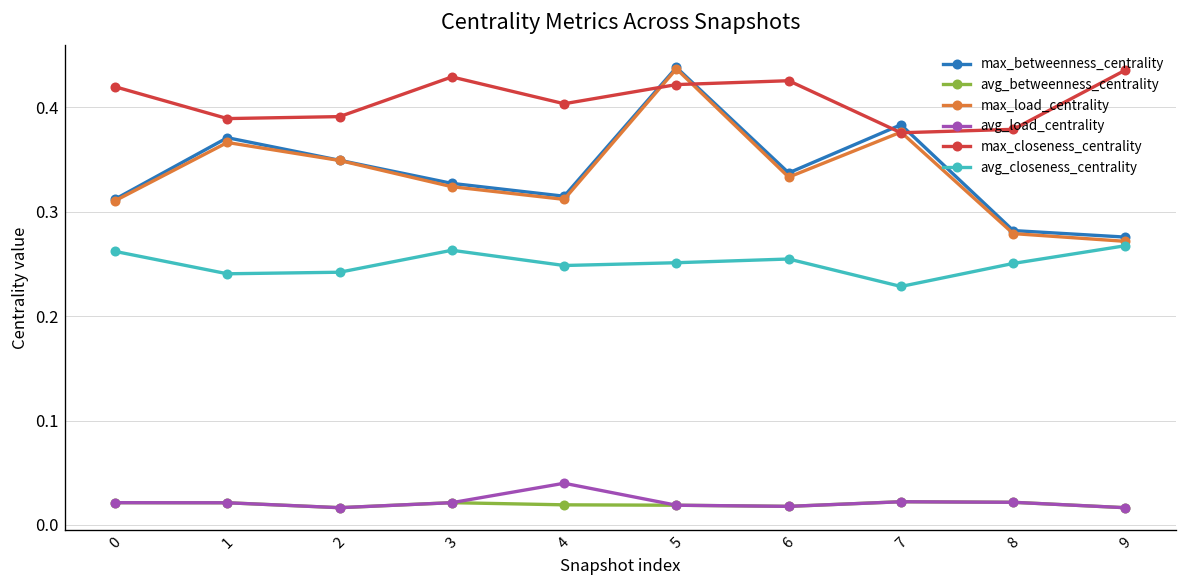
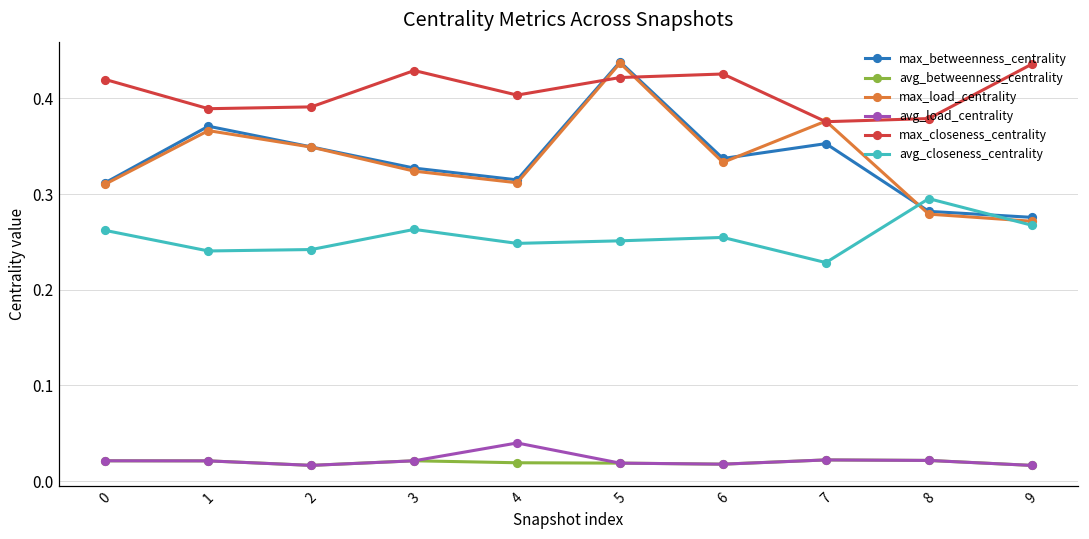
  {
    "max_betweenness_centrality": {
      "1": 0.37,
      "3": 0.33,
      "4": 0.31,
      "6": 0.34,
-     "7": 0.38,
+     "7": 0.35,
      "8": 0.28,
      "9": 0.28
    },
    "avg_betweenness_centrality": {
      "4": 0.02
    },
    "max_load_centrality": {
      "1": 0.37,
      "3": 0.32,
      "4": 0.31,
      "6": 0.33,
      "8": 0.28,
      "9": 0.27
    },
    "avg_load_centrality": {
      "4": 0.04
    },
    "max_closeness_centrality": {
      "0": 0.42,
      "1": 0.39,
      "2": 0.39,
      "3": 0.43,
      "4": 0.40,
      "5": 0.42,
      "6": 0.43,
      "8": 0.38,
      "9": 0.44
    },
    "avg_closeness_centrality": {
      "0": 0.26,
      "1": 0.24,
      "2": 0.24,
      "3": 0.26,
      "4": 0.25,
      "5": 0.25,
      "6": 0.25,
      "7": 0.23,
-     "8": 0.25,
+     "8": 0.30,
      "9": 0.27
    }
  }
